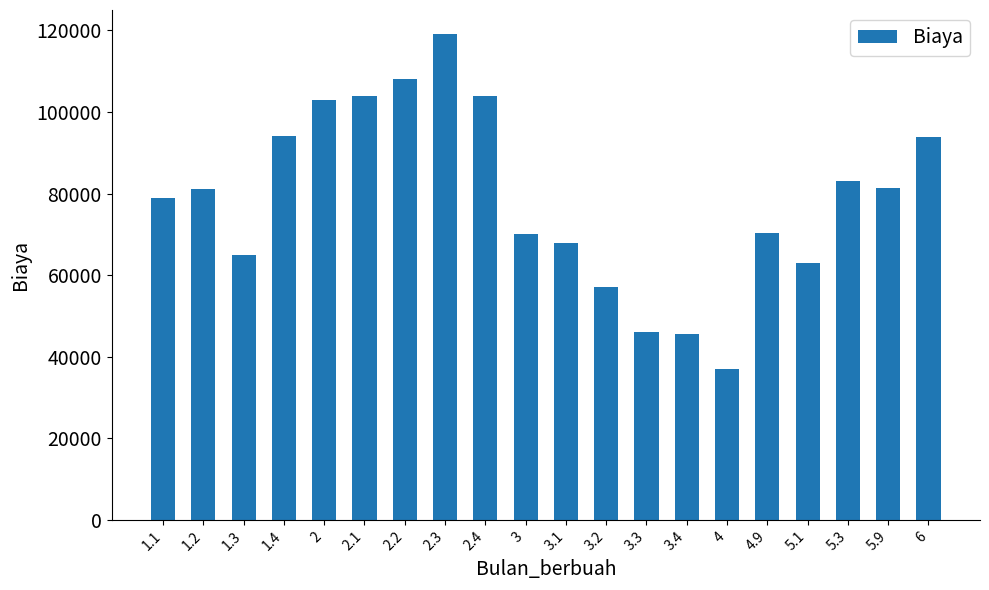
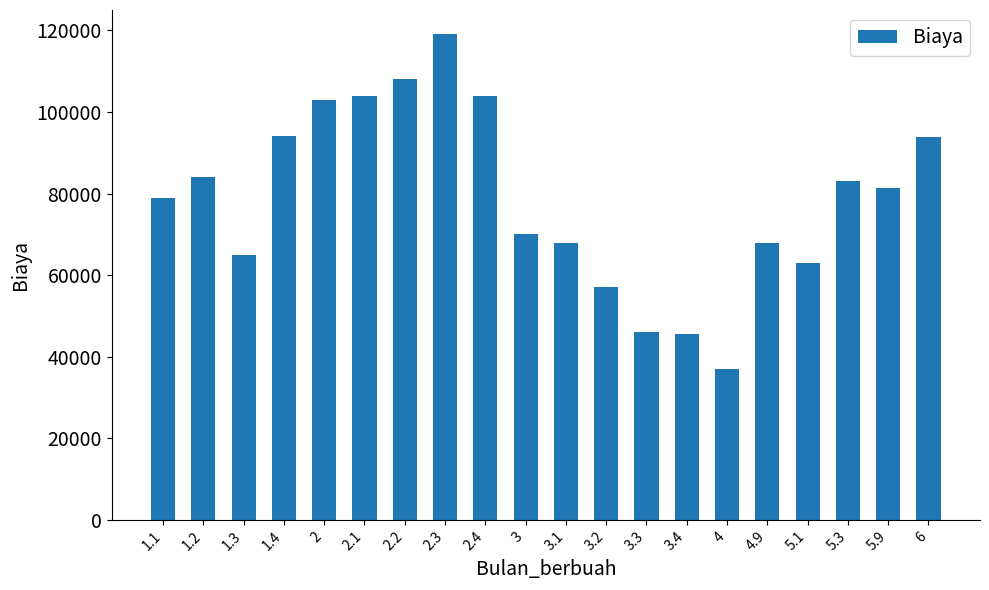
  {
    "1.1": 79000,
-   "1.2": 81000,
+   "1.2": 84000,
    "1.3": 65000,
    "1.4": 94000,
    "2": 103000,
    "2.1": 104000,
    "2.2": 108000,
    "2.3": 119000,
    "2.4": 104000,
    "3": 70000,
    "3.1": 68000,
    "3.2": 57000,
    "3.3": 46000,
    "3.4": 46000,
    "4": 37000,
-   "4.9": 70000,
+   "4.9": 68000,
    "5.1": 63000,
    "5.3": 83000,
    "5.9": 81000,
    "6": 94000
  }
